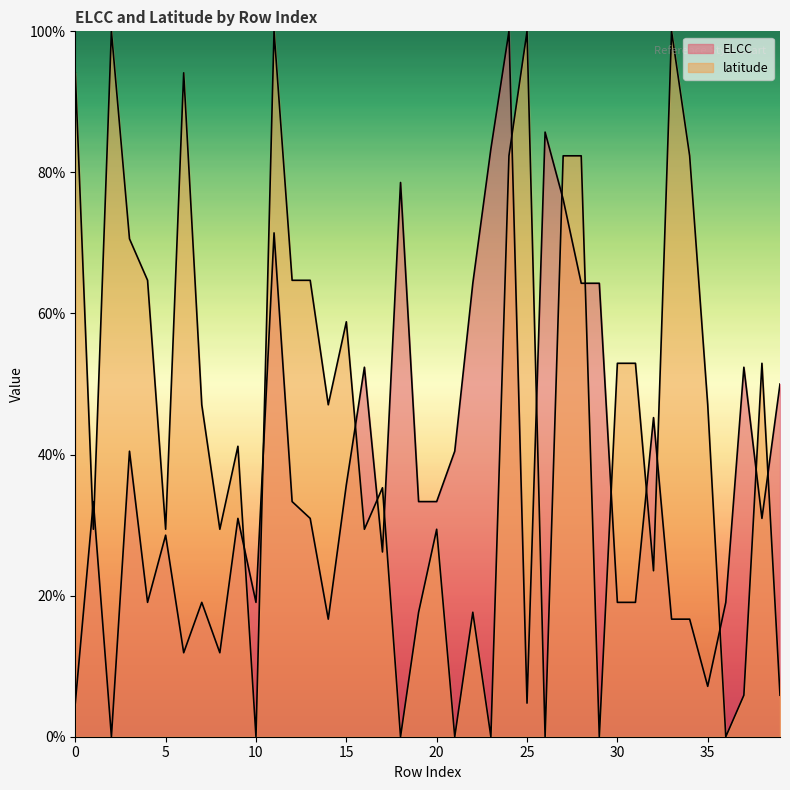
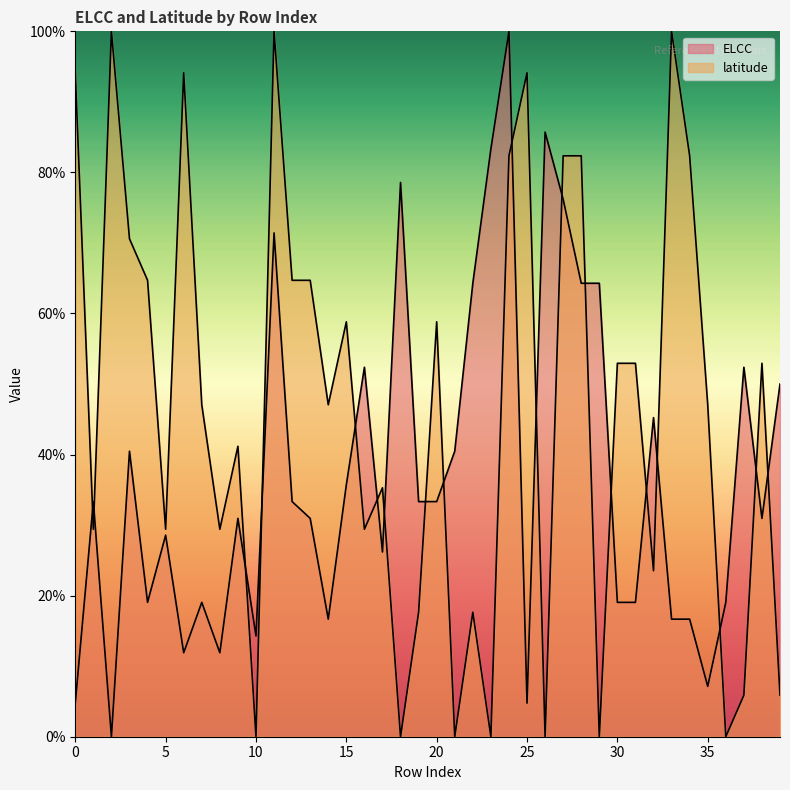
  {
    "ELCC": {
      "0": "5%",
      "5": "29%",
-     "10": "19%",
+     "10": "14%",
      "15": "36%",
      "20": "33%",
      "25": "5%",
      "30": "19%",
      "35": "7%"
    },
    "latitude": {
      "0": "94%",
      "5": "29%",
      "10": "0%",
      "15": "59%",
-     "20": "29%",
-     "25": "100%",
+     "20": "59%",
+     "25": "94%",
      "30": "53%",
      "35": "47%"
    }
  }
